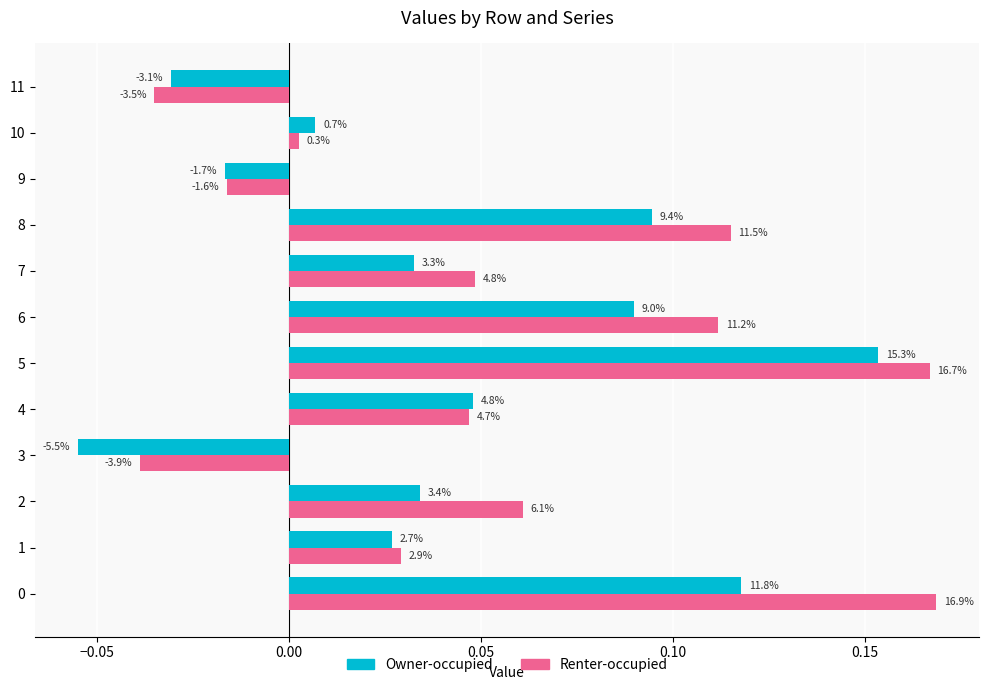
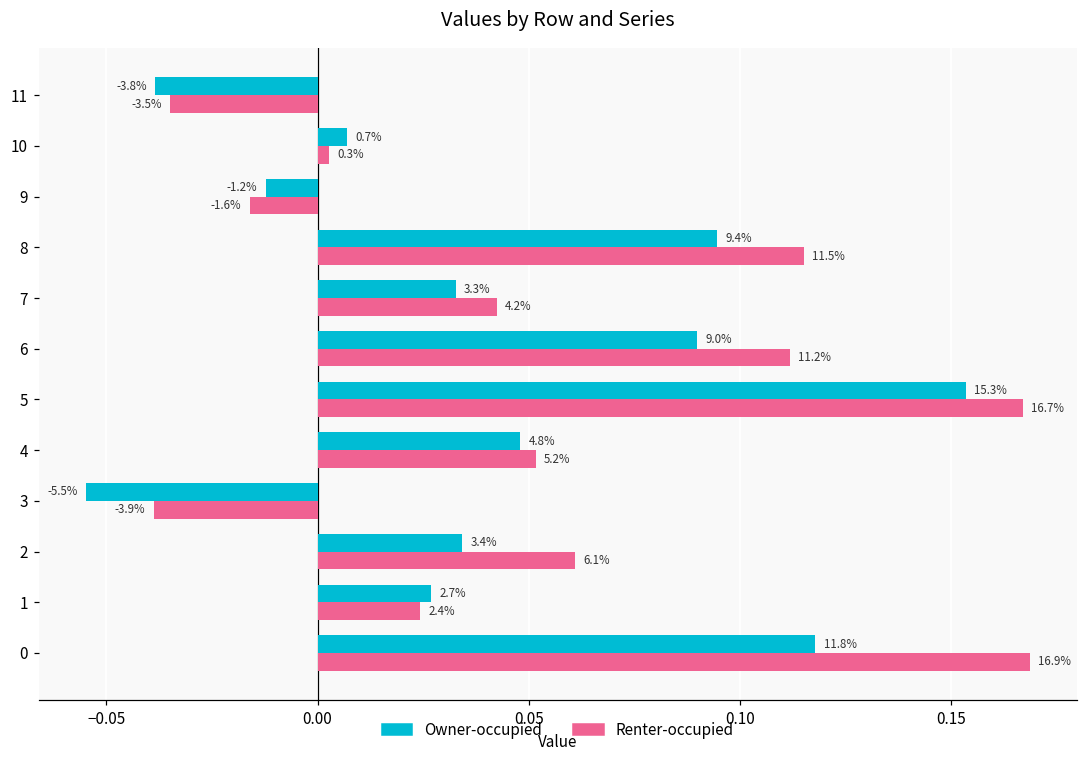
  {
    "Owner-occupied": {
-     "11": "-3.1%",
+     "11": "-3.8%",
      "10": "0.7%",
-     "9": "-1.7%",
+     "9": "-1.2%",
      "8": "9.4%",
      "7": "3.3%",
      "6": "9.0%",
      "5": "15.3%",
      "4": "4.8%",
      "3": "-5.5%",
      "2": "3.4%",
      "1": "2.7%",
      "0": "11.8%"
    },
    "Renter-occupied": {
      "11": "-3.5%",
      "10": "0.3%",
      "9": "-1.6%",
      "8": "11.5%",
-     "7": "4.8%",
+     "7": "4.2%",
      "6": "11.2%",
      "5": "16.7%",
-     "4": "4.7%",
+     "4": "5.2%",
      "3": "-3.9%",
      "2": "6.1%",
-     "1": "2.9%",
+     "1": "2.4%",
      "0": "16.9%"
    }
  }
